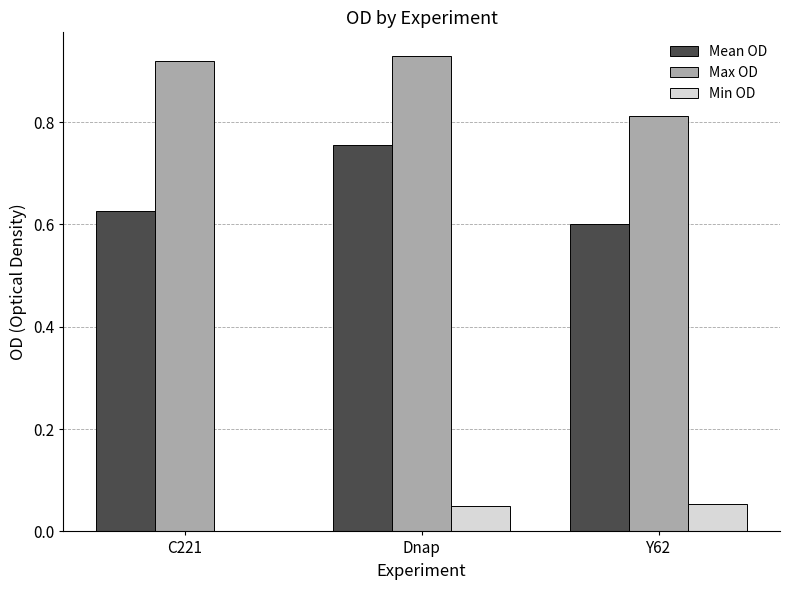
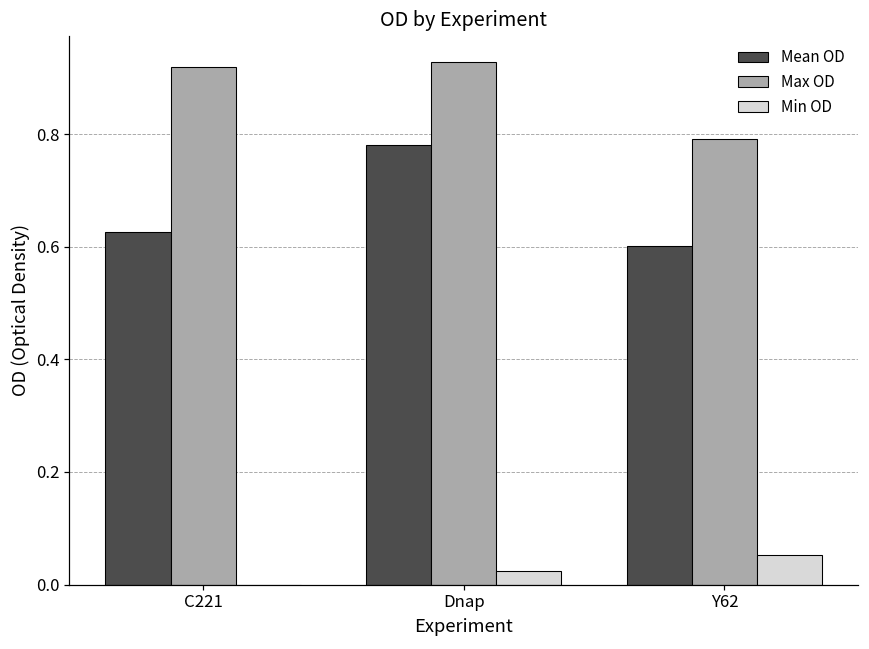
  {
    "Mean OD": {
      "C221": 0.63,
-     "Dnap": 0.76,
+     "Dnap": 0.78,
      "Y62": 0.60
    },
    "Max OD": {
      "C221": 0.92,
      "Dnap": 0.93,
-     "Y62": 0.81
+     "Y62": 0.79
    },
    "Min OD": {
      "C221": 0.00,
-     "Dnap": 0.05,
+     "Dnap": 0.02,
      "Y62": 0.05
    }
  }
